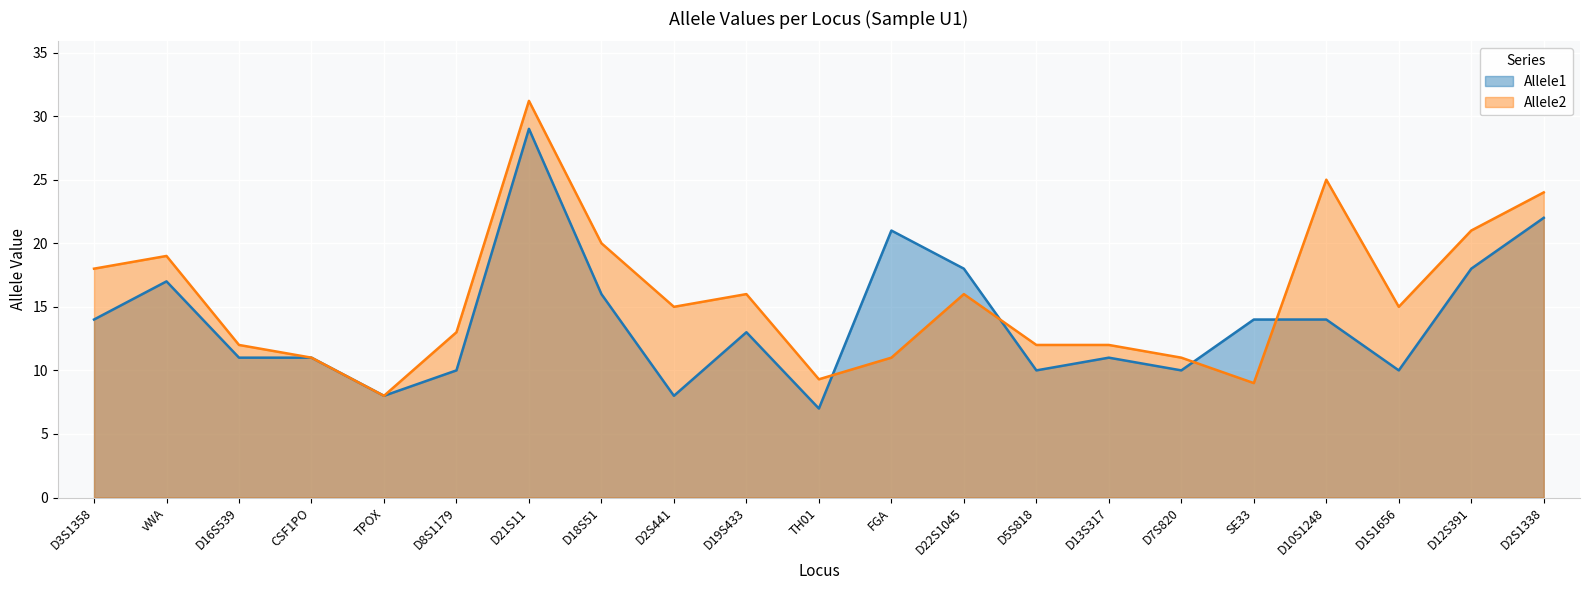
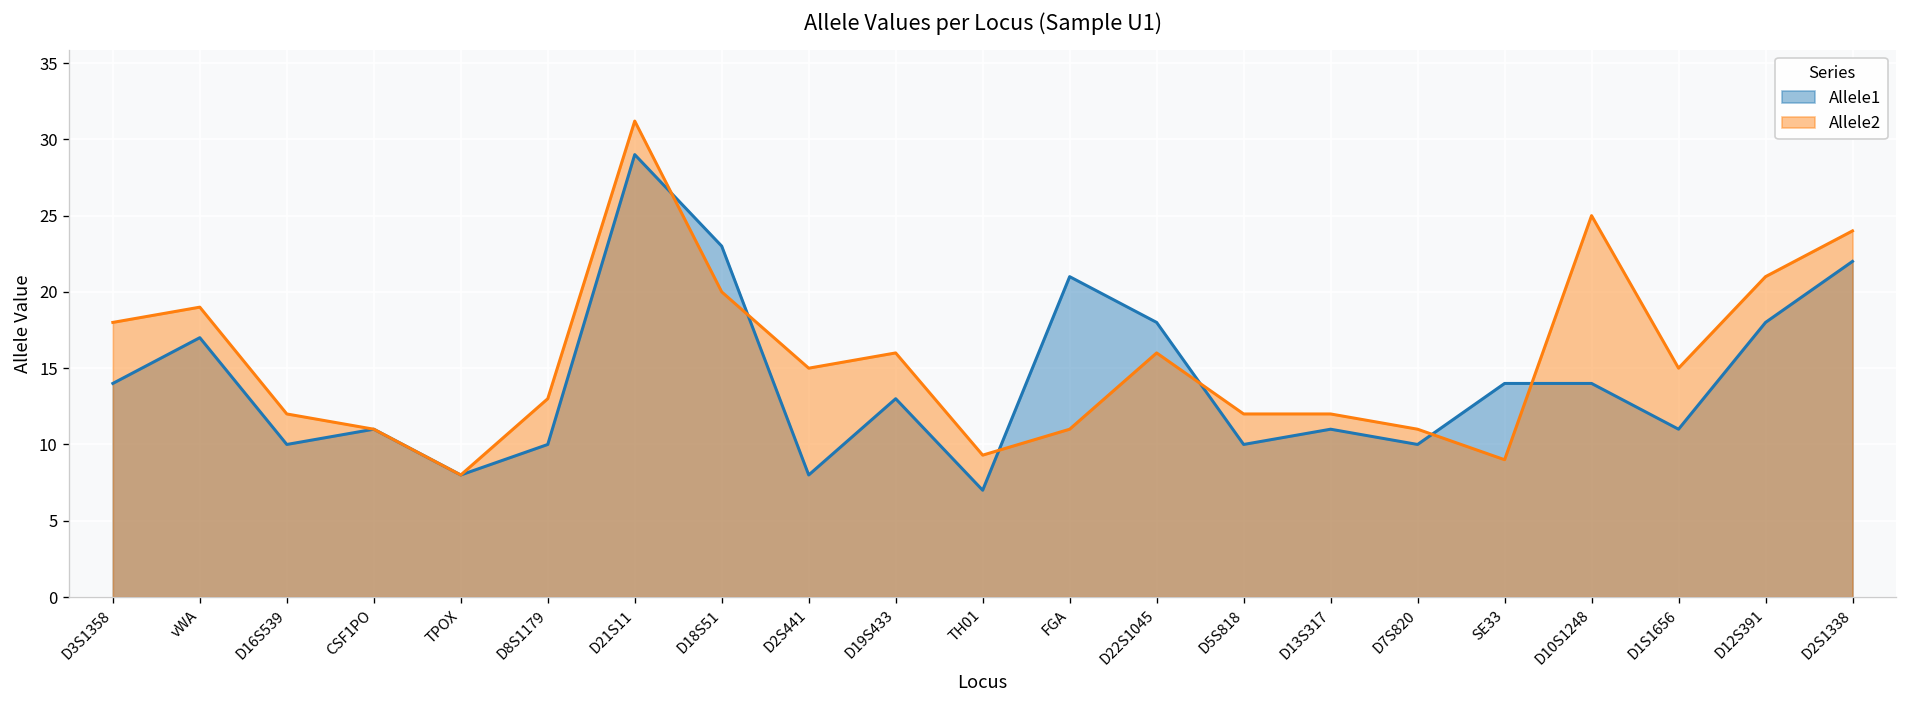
  {
    "Allele1": {
      "D3S1358": 14,
      "vWA": 17,
-     "D16S539": 11,
+     "D16S539": 10,
      "D8S1179": 10,
      "D21S11": 29,
-     "D18S51": 16,
+     "D18S51": 23,
      "D2S441": 8,
      "D19S433": 13,
      "TH01": 7,
      "FGA": 21,
      "D22S1045": 18,
      "D5S818": 10,
      "D13S317": 11,
      "D7S820": 10,
      "SE33": 14,
      "D10S1248": 14,
-     "D1S1656": 10,
+     "D1S1656": 11,
      "D12S391": 18,
      "D2S1338": 22
    },
    "Allele2": {
      "D3S1358": 18,
      "vWA": 19,
      "D16S539": 12,
      "D8S1179": 13,
      "D21S11": 31.2,
      "D18S51": 20,
      "D2S441": 15,
      "D19S433": 16,
      "TH01": 9.3,
      "FGA": 11,
      "D22S1045": 16,
      "D5S818": 12,
      "D13S317": 12,
      "D7S820": 11,
      "SE33": 9,
      "D10S1248": 25,
      "D1S1656": 15,
      "D12S391": 21,
      "D2S1338": 24
    }
  }
